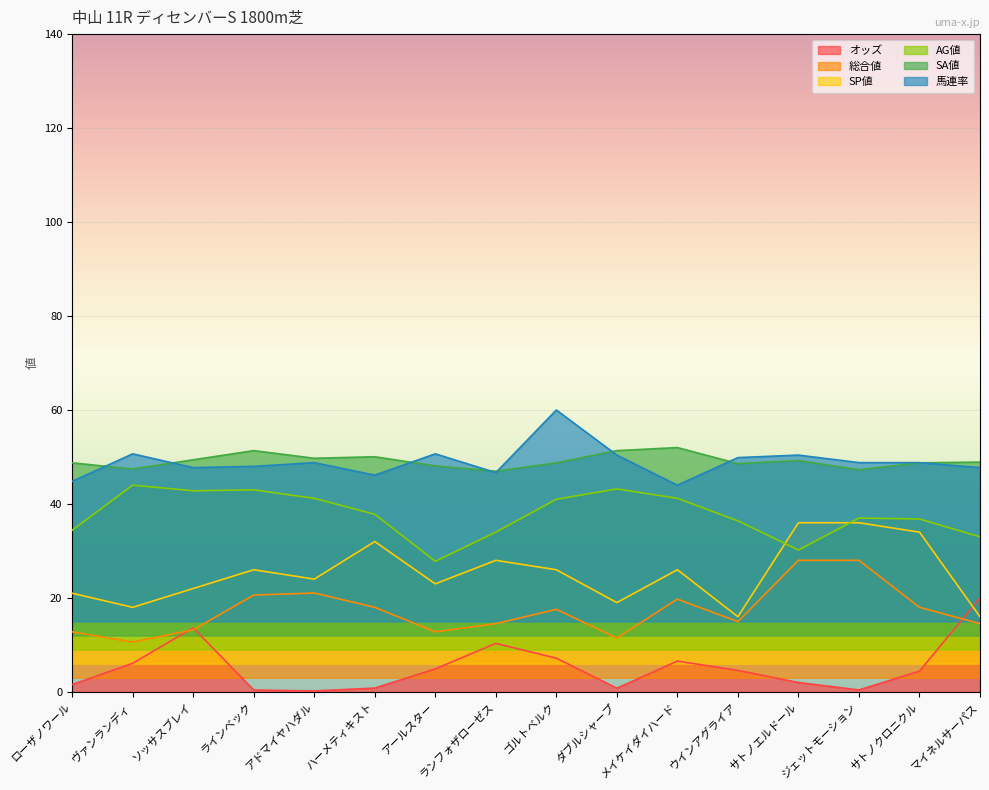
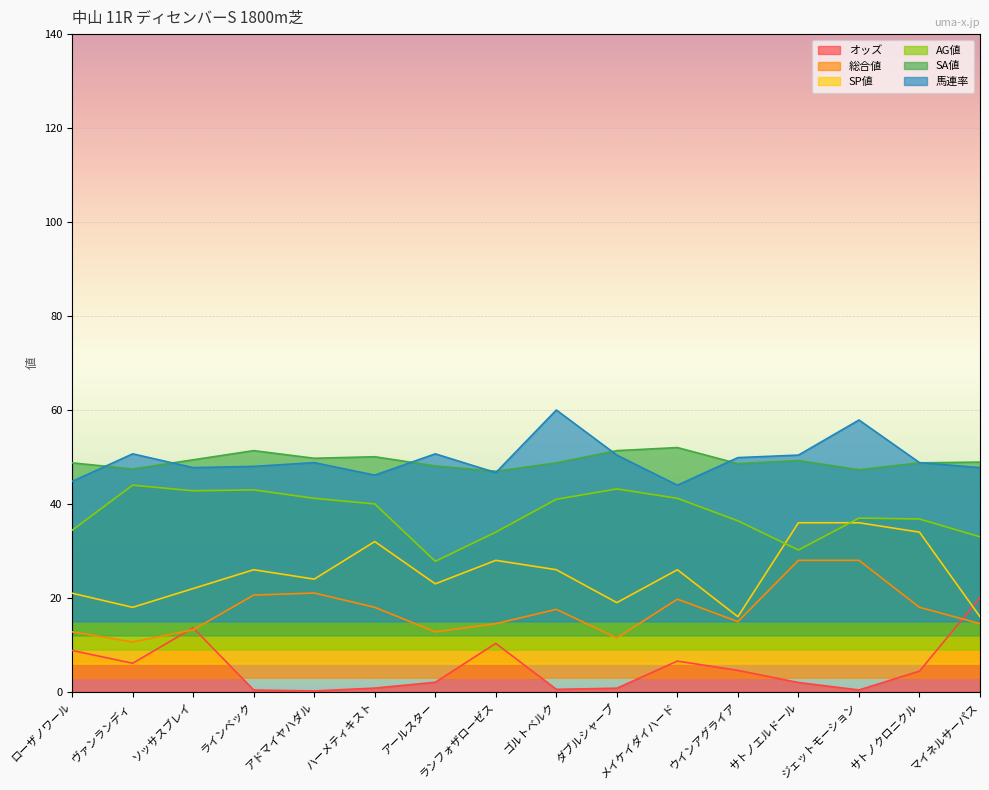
  {
    "オッズ": {
-     "ローザノワール": 2,
+     "ローザノワール": 9,
      "ヴァンランディ": 6,
      "ラインベック": 0,
      "アドマイヤハダル": 0,
      "ハーメティキスト": 1,
-     "アールスター": 5,
+     "アールスター": 2,
      "ランフォザローゼス": 10,
-     "ゴルトベルク": 7,
+     "ゴルトベルク": 1,
      "ダブルシャープ": 1,
      "メイケイダイハード": 7,
      "ウインアグライア": 5,
      "サトノエルドール": 2,
      "ジェットモーション": 0,
      "サトノクロニクル": 4,
      "マイネルサーパス": 20
    },
    "総合値": {
      "ローザノワール": 13,
      "ヴァンランディ": 11,
      "ラインベック": 21,
      "アドマイヤハダル": 21,
      "ハーメティキスト": 18,
      "アールスター": 13,
      "ランフォザローゼス": 15,
      "ゴルトベルク": 18,
      "ダブルシャープ": 11,
      "メイケイダイハード": 20,
      "ウインアグライア": 15,
      "サトノエルドール": 28,
      "ジェットモーション": 28,
      "サトノクロニクル": 18,
      "マイネルサーパス": 15
    },
    "SP値": {
      "ローザノワール": 21,
      "ヴァンランディ": 18,
      "ソッサスブレイ": 22,
      "ラインベック": 26,
      "アドマイヤハダル": 24,
      "ハーメティキスト": 32,
      "アールスター": 23,
      "ランフォザローゼス": 28,
      "ゴルトベルク": 26,
      "ダブルシャープ": 19,
      "メイケイダイハード": 26,
      "ウインアグライア": 16,
      "サトノエルドール": 36,
      "ジェットモーション": 36,
      "サトノクロニクル": 34,
      "マイネルサーパス": 16
    },
    "AG値": {
      "ローザノワール": 34,
      "ヴァンランディ": 44,
      "ソッサスブレイ": 43,
      "ラインベック": 43,
      "アドマイヤハダル": 41,
-     "ハーメティキスト": 38,
+     "ハーメティキスト": 40,
      "アールスター": 28,
      "ランフォザローゼス": 34,
      "ゴルトベルク": 41,
      "ダブルシャープ": 43,
      "メイケイダイハード": 41,
      "ウインアグライア": 36,
      "サトノエルドール": 30,
      "ジェットモーション": 37,
      "サトノクロニクル": 37,
      "マイネルサーパス": 33
    },
    "SA値": {
      "ローザノワール": 49,
      "ヴァンランディ": 47,
      "ソッサスブレイ": 49,
      "ラインベック": 51,
      "アドマイヤハダル": 50,
      "ハーメティキスト": 50,
      "アールスター": 48,
      "ゴルトベルク": 49,
      "ダブルシャープ": 51,
      "メイケイダイハード": 52,
      "ウインアグライア": 49,
      "サトノエルドール": 49,
      "ジェットモーション": 47,
      "マイネルサーパス": 49
    },
    "馬連率": {
      "ローザノワール": 45,
      "ヴァンランディ": 51,
      "ソッサスブレイ": 48,
      "ラインベック": 48,
      "アドマイヤハダル": 49,
      "ハーメティキスト": 46,
      "アールスター": 51,
      "ゴルトベルク": 60,
      "ダブルシャープ": 50,
      "メイケイダイハード": 44,
      "ウインアグライア": 50,
      "サトノエルドール": 50,
-     "ジェットモーション": 49,
+     "ジェットモーション": 58,
      "マイネルサーパス": 48
    }
  }
